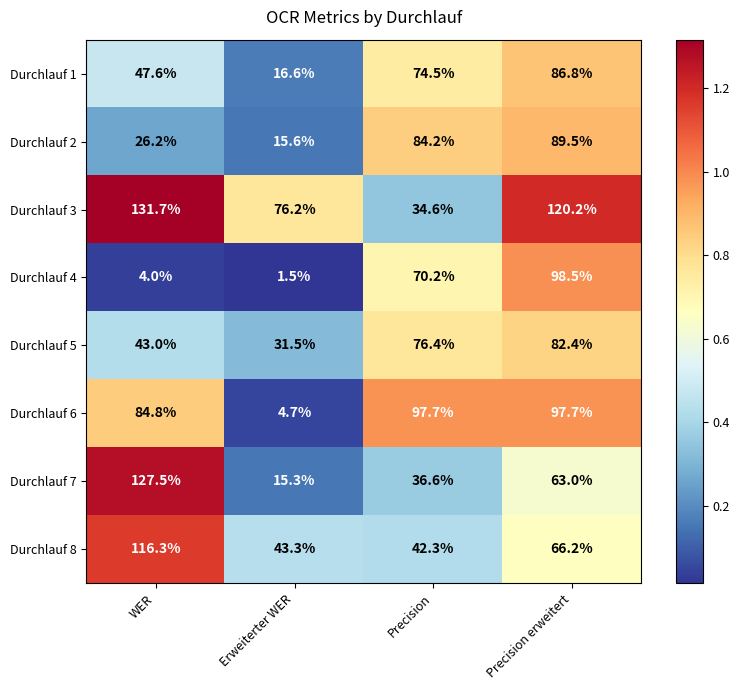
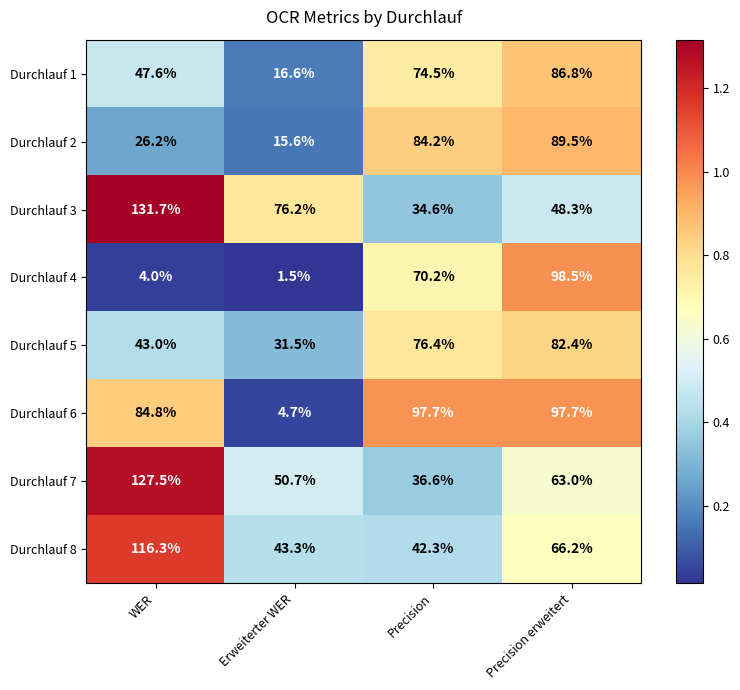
  {
    "Durchlauf 1": {
      "WER": "47.6%",
      "Erweiterter WER": "16.6%",
      "Precision": "74.5%",
      "Precision erweitert": "86.8%"
    },
    "Durchlauf 2": {
      "WER": "26.2%",
      "Erweiterter WER": "15.6%",
      "Precision": "84.2%",
      "Precision erweitert": "89.5%"
    },
    "Durchlauf 3": {
      "WER": "131.7%",
      "Erweiterter WER": "76.2%",
      "Precision": "34.6%",
-     "Precision erweitert": "120.2%"
+     "Precision erweitert": "48.3%"
    },
    "Durchlauf 4": {
      "WER": "4.0%",
      "Erweiterter WER": "1.5%",
      "Precision": "70.2%",
      "Precision erweitert": "98.5%"
    },
    "Durchlauf 5": {
      "WER": "43.0%",
      "Erweiterter WER": "31.5%",
      "Precision": "76.4%",
      "Precision erweitert": "82.4%"
    },
    "Durchlauf 6": {
      "WER": "84.8%",
      "Erweiterter WER": "4.7%",
      "Precision": "97.7%",
      "Precision erweitert": "97.7%"
    },
    "Durchlauf 7": {
      "WER": "127.5%",
-     "Erweiterter WER": "15.3%",
+     "Erweiterter WER": "50.7%",
      "Precision": "36.6%",
      "Precision erweitert": "63.0%"
    },
    "Durchlauf 8": {
      "WER": "116.3%",
      "Erweiterter WER": "43.3%",
      "Precision": "42.3%",
      "Precision erweitert": "66.2%"
    }
  }
